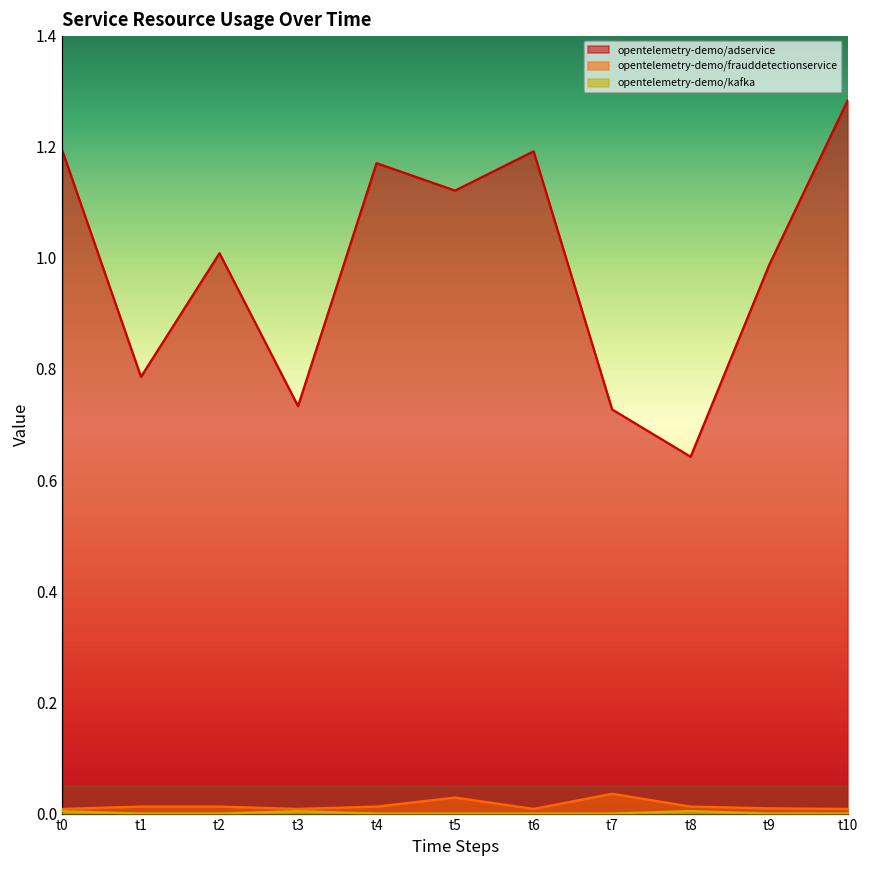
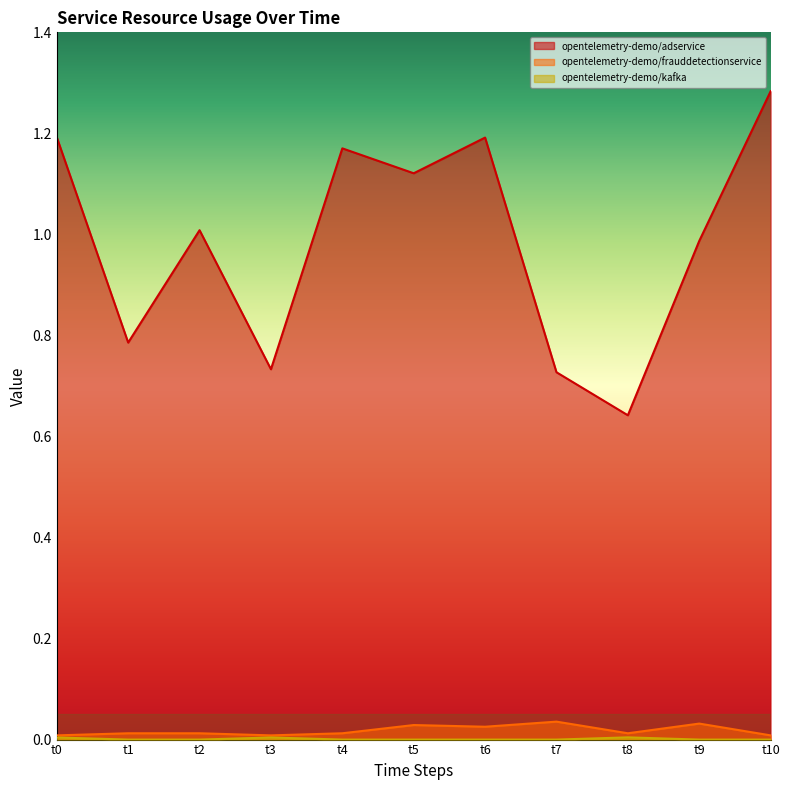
  {
    "opentelemetry-demo/adservice": {
      "t0": 1.19,
      "t1": 0.79,
      "t2": 1.01,
      "t3": 0.73,
      "t4": 1.17,
      "t5": 1.12,
      "t6": 1.19,
      "t7": 0.73,
      "t8": 0.64,
      "t9": 0.99,
      "t10": 1.28
    },
    "opentelemetry-demo/frauddetectionservice": {
      "t1": 0.01,
      "t2": 0.01,
      "t4": 0.01,
      "t5": 0.03,
-     "t6": 0.01,
+     "t6": 0.03,
      "t7": 0.04,
      "t8": 0.01,
-     "t9": 0.01,
+     "t9": 0.03,
      "t10": 0.01
    },
    "opentelemetry-demo/kafka": {
      "t1": 0.00,
      "t2": 0.00,
      "t4": 0.00,
      "t5": 0.00,
      "t6": 0.00,
      "t7": 0.00,
      "t8": 0.00,
      "t9": 0.00,
      "t10": 0.00
    }
  }
